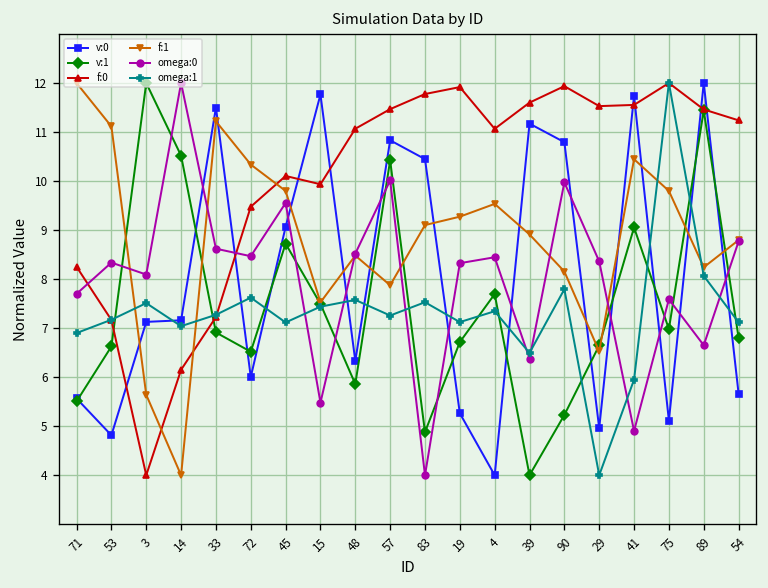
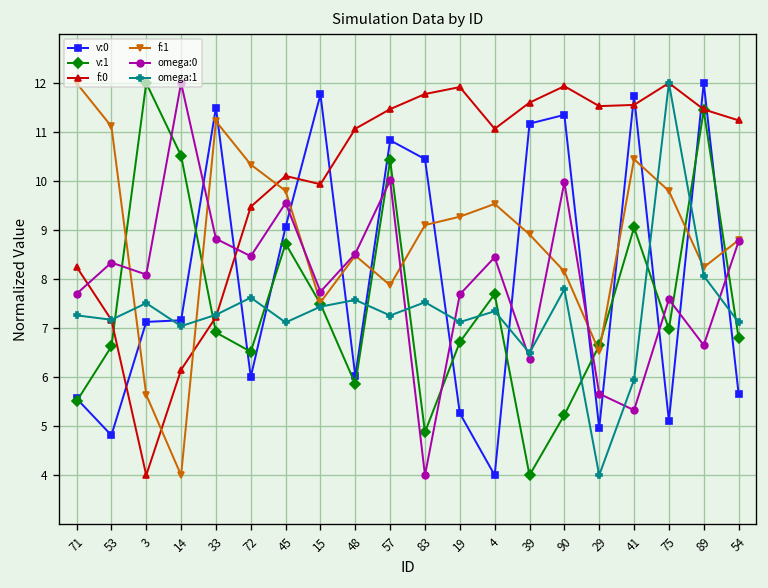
  {
    "v:0": {
      "53": 4.8,
      "3": 7.1,
      "14": 7.2,
      "33": 11.5,
      "72": 6.0,
      "45": 9.1,
      "15": 11.8,
-     "48": 6.3,
+     "48": 6.0,
      "57": 10.8,
      "83": 10.4,
      "19": 5.3,
      "4": 4.0,
      "39": 11.2,
-     "90": 10.8,
+     "90": 11.4,
      "29": 5.0,
      "41": 11.7,
      "75": 5.1,
      "89": 12.0,
      "54": 5.7
    },
    "v:1": {
      "53": 6.6,
      "14": 10.5,
      "33": 6.9,
      "72": 6.5,
      "45": 8.7,
      "48": 5.9,
      "57": 10.4,
      "83": 4.9,
      "19": 6.7,
      "4": 7.7,
      "39": 4.0,
      "90": 5.2,
      "29": 6.6,
      "41": 9.1,
      "75": 7.0,
      "54": 6.8
    },
    "f:0": {
      "71": 8.3,
      "3": 4.0,
      "14": 6.2,
      "72": 9.5,
      "45": 10.1,
      "15": 9.9,
      "48": 11.1,
      "57": 11.5,
      "83": 11.8,
      "19": 11.9,
      "4": 11.1,
      "39": 11.6,
      "90": 11.9,
      "29": 11.5,
      "41": 11.6,
      "54": 11.2
    },
    "f:1": {
      "53": 11.1,
      "3": 5.6,
      "14": 4.0,
      "33": 11.2,
      "72": 10.3,
      "45": 9.8,
      "57": 7.9,
      "83": 9.1,
      "19": 9.3,
      "4": 9.5,
      "39": 8.9,
      "90": 8.2,
      "29": 6.5,
      "41": 10.4,
      "75": 9.8,
      "89": 8.2
    },
    "omega:0": {
      "71": 7.7,
      "53": 8.3,
      "3": 8.1,
-     "33": 8.6,
+     "33": 8.8,
      "72": 8.5,
      "45": 9.6,
-     "15": 5.5,
+     "15": 7.7,
      "57": 10.0,
      "83": 4.0,
-     "19": 8.3,
+     "19": 7.7,
      "4": 8.4,
      "39": 6.4,
      "90": 10.0,
-     "29": 8.4,
-     "41": 4.9,
+     "29": 5.7,
+     "41": 5.3,
      "75": 7.6,
      "89": 6.7
    },
    "omega:1": {
-     "71": 6.9,
+     "71": 7.3,
      "3": 7.5,
      "14": 7.0,
      "72": 7.6,
      "45": 7.1,
      "48": 7.6,
      "57": 7.3,
      "83": 7.5,
      "19": 7.1,
      "4": 7.3,
      "39": 6.5,
      "90": 7.8,
      "29": 4.0,
      "41": 5.9,
      "89": 8.1,
      "54": 7.1
    }
  }
